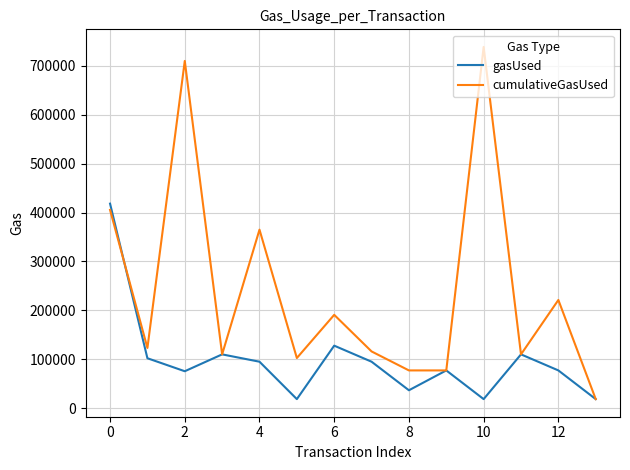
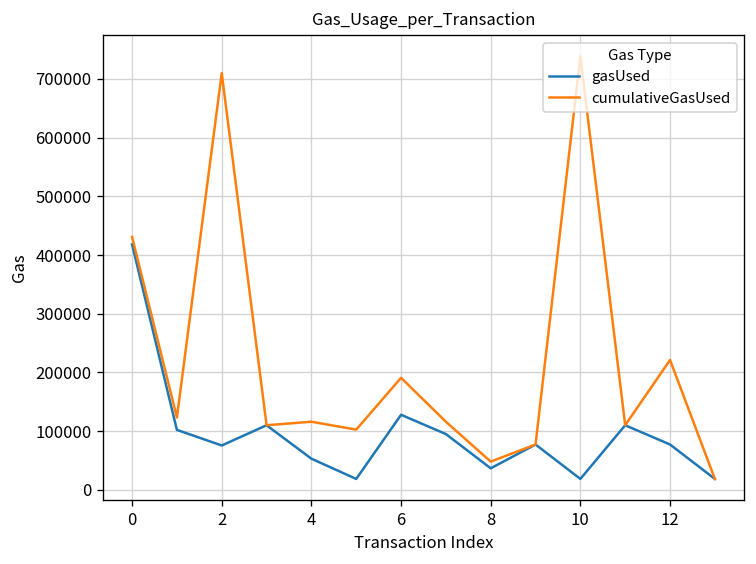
  {
    "gasUsed": {
      "0": 420000,
      "2": 80000,
-     "4": 100000,
+     "4": 50000,
      "6": 130000,
      "8": 40000,
      "10": 20000,
      "12": 80000
    },
    "cumulativeGasUsed": {
-     "0": 410000,
+     "0": 430000,
      "2": 710000,
-     "4": 370000,
+     "4": 120000,
      "6": 190000,
-     "8": 80000,
+     "8": 50000,
      "12": 220000
    }
  }
